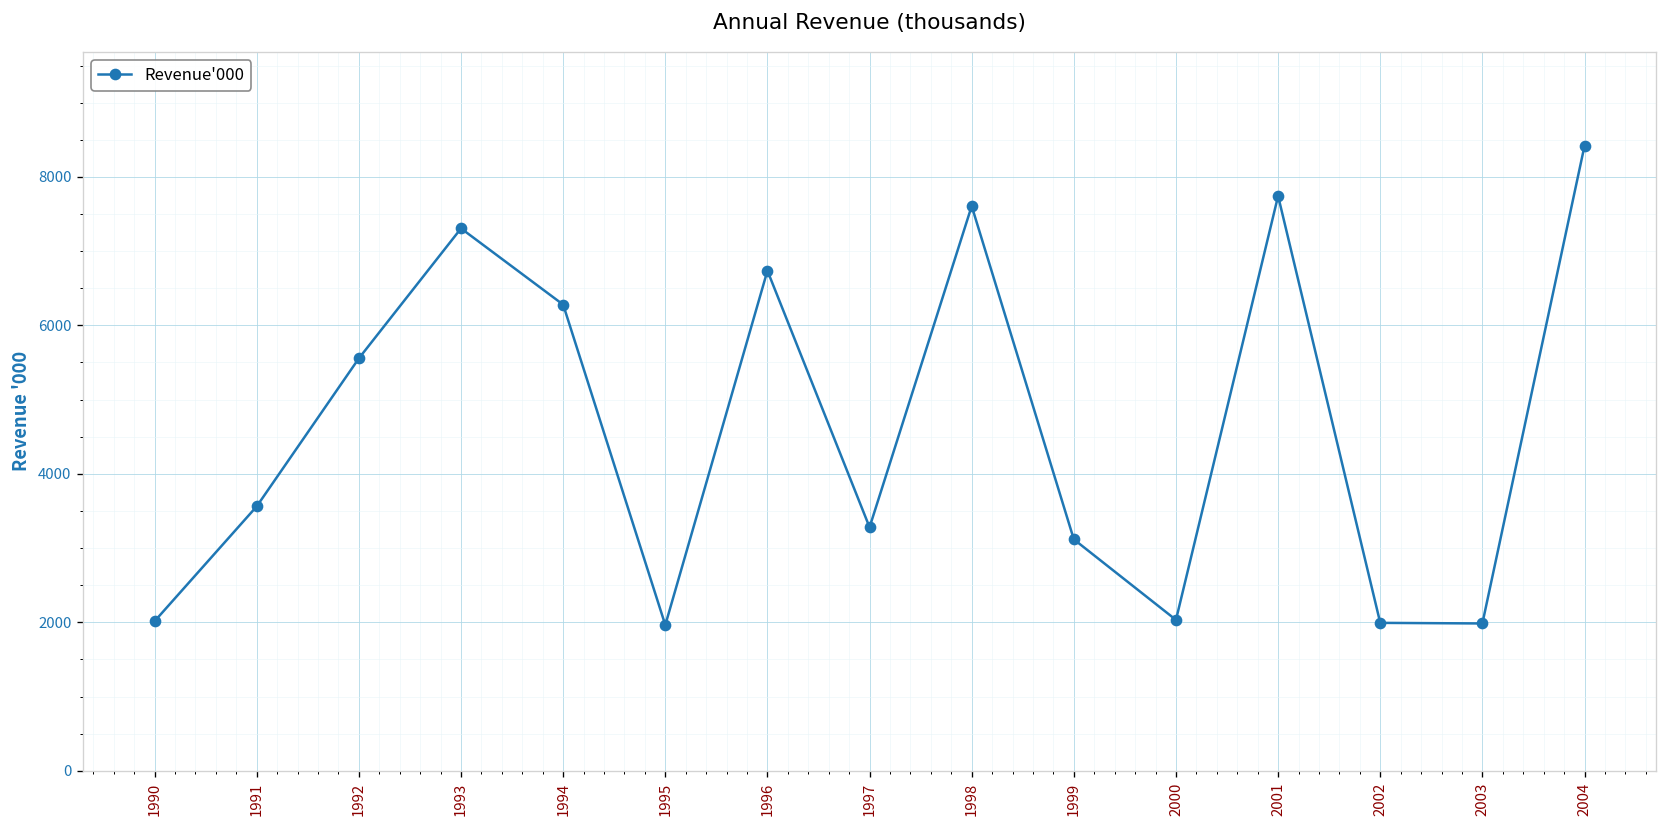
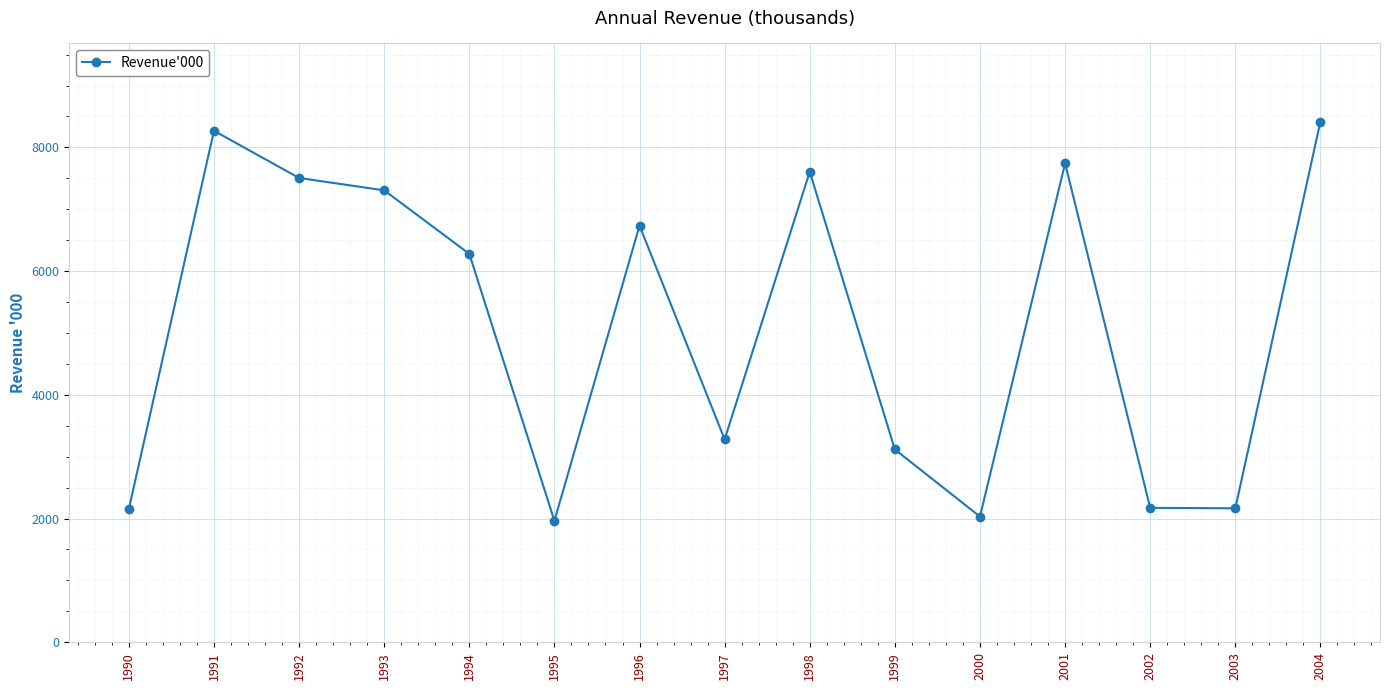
  {
-   "1990": 2000,
-   "1991": 3600,
-   "1992": 5600,
+   "1990": 2200,
+   "1991": 8300,
+   "1992": 7500,
    "1993": 7300,
    "1994": 6300,
    "1995": 2000,
    "1996": 6700,
    "1997": 3300,
    "1998": 7600,
    "1999": 3100,
    "2000": 2000,
    "2001": 7700,
-   "2002": 2000,
-   "2003": 2000,
+   "2002": 2200,
+   "2003": 2200,
    "2004": 8400
  }
